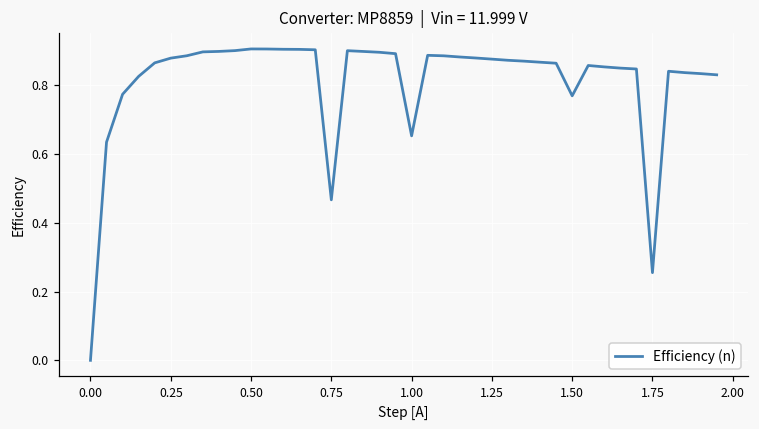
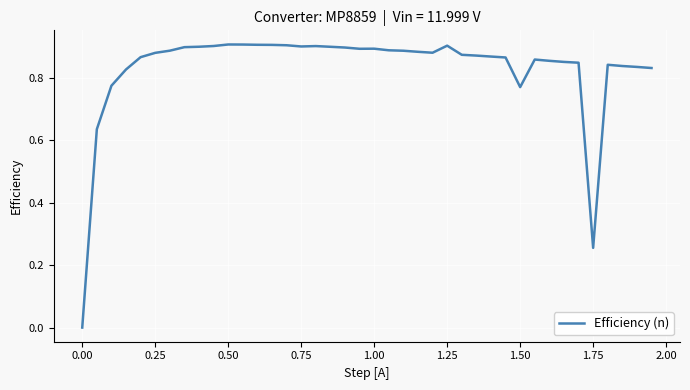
  {
    "0.00": 0.00,
    "0.25": 0.88,
    "0.50": 0.91,
-   "0.75": 0.47,
-   "1.00": 0.65,
-   "1.25": 0.88,
+   "0.75": 0.90,
+   "1.00": 0.89,
+   "1.25": 0.90,
    "1.50": 0.77,
    "1.75": 0.26
  }
